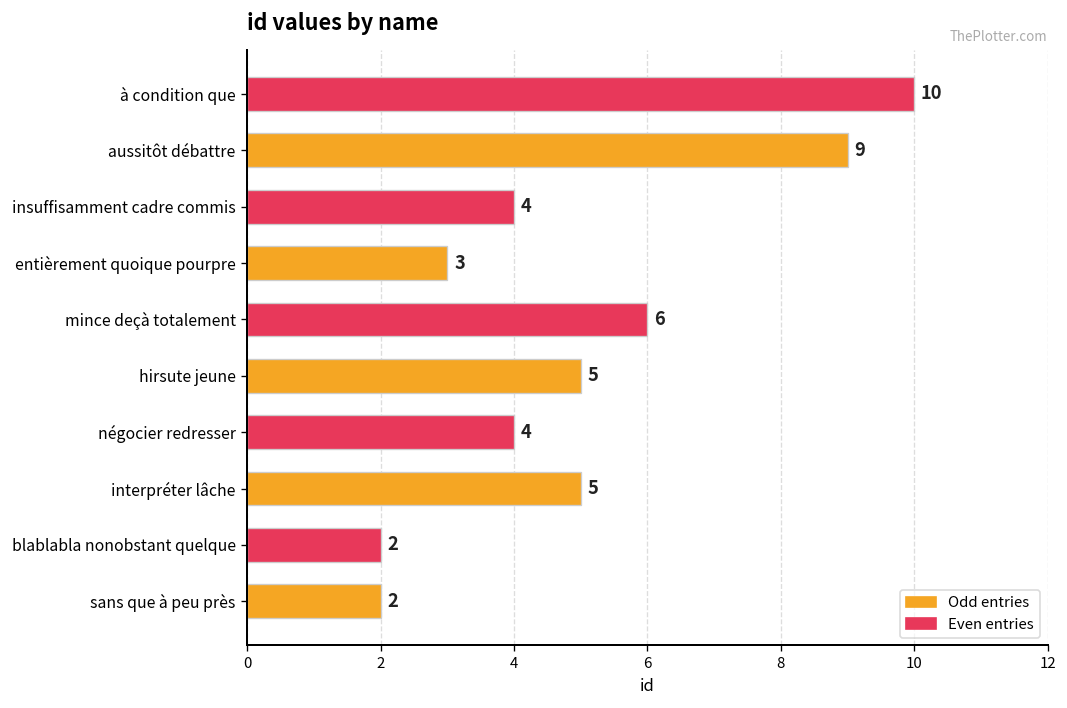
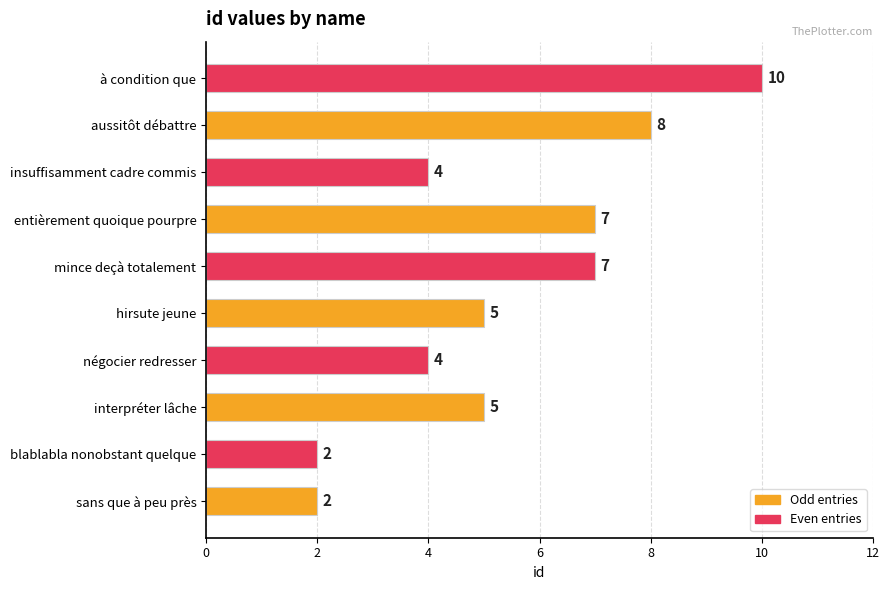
  {
    "à condition que": 10,
-   "aussitôt débattre": 9,
+   "aussitôt débattre": 8,
    "insuffisamment cadre commis": 4,
-   "entièrement quoique pourpre": 3,
-   "mince deçà totalement": 6,
+   "entièrement quoique pourpre": 7,
+   "mince deçà totalement": 7,
    "hirsute jeune": 5,
    "négocier redresser": 4,
    "interpréter lâche": 5,
    "blablabla nonobstant quelque": 2,
    "sans que à peu près": 2
  }
